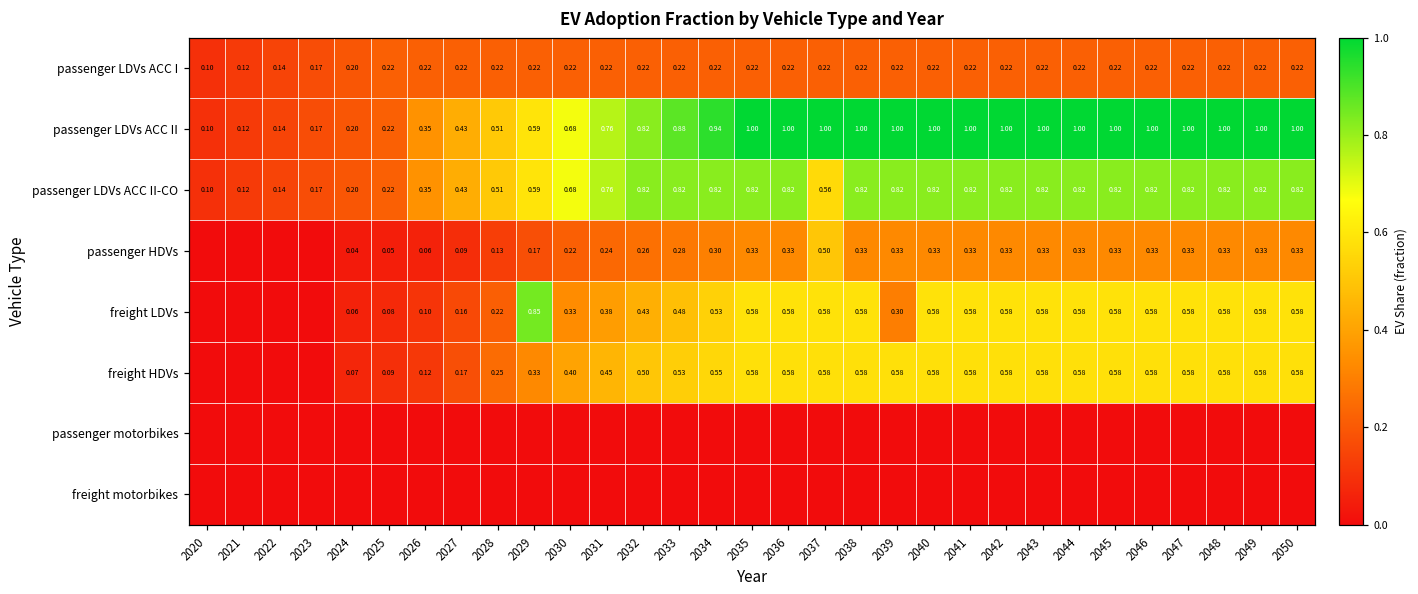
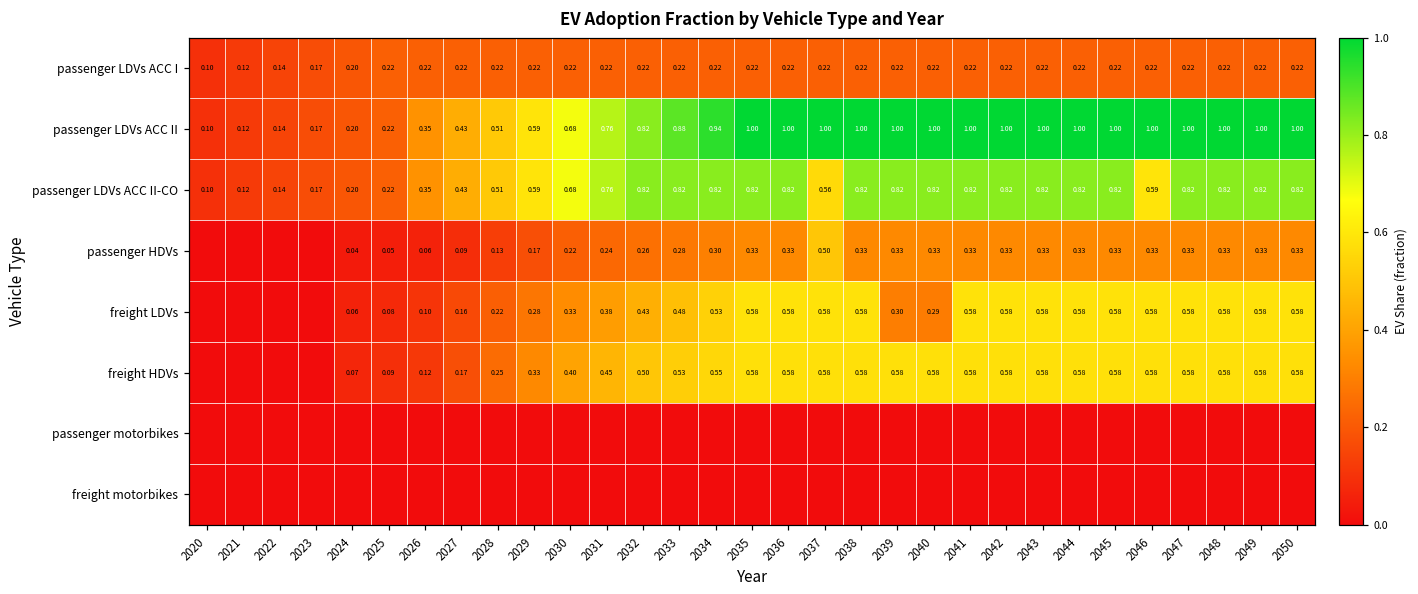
  {
    "passenger LDVs ACC I": {
      "2020": 0.10,
      "2021": 0.12,
      "2022": 0.14,
      "2023": 0.17,
      "2024": 0.20,
      "2025": 0.22,
      "2026": 0.22,
      "2027": 0.22,
      "2028": 0.22,
      "2029": 0.22,
      "2030": 0.22,
      "2031": 0.22,
      "2032": 0.22,
      "2033": 0.22,
      "2034": 0.22,
      "2035": 0.22,
      "2036": 0.22,
      "2037": 0.22,
      "2038": 0.22,
      "2039": 0.22,
      "2040": 0.22,
      "2041": 0.22,
      "2042": 0.22,
      "2043": 0.22,
      "2044": 0.22,
      "2045": 0.22,
      "2046": 0.22,
      "2047": 0.22,
      "2048": 0.22,
      "2049": 0.22,
      "2050": 0.22
    },
    "passenger LDVs ACC II": {
      "2020": 0.10,
      "2021": 0.12,
      "2022": 0.14,
      "2023": 0.17,
      "2024": 0.20,
      "2025": 0.22,
      "2026": 0.35,
      "2027": 0.43,
      "2028": 0.51,
      "2029": 0.59,
      "2030": 0.68,
      "2031": 0.76,
      "2032": 0.82,
      "2033": 0.88,
      "2034": 0.94,
      "2035": 1.00,
      "2036": 1.00,
      "2037": 1.00,
      "2038": 1.00,
      "2039": 1.00,
      "2040": 1.00,
      "2041": 1.00,
      "2042": 1.00,
      "2043": 1.00,
      "2044": 1.00,
      "2045": 1.00,
      "2046": 1.00,
      "2047": 1.00,
      "2048": 1.00,
      "2049": 1.00,
      "2050": 1.00
    },
    "passenger LDVs ACC II-CO": {
      "2020": 0.10,
      "2021": 0.12,
      "2022": 0.14,
      "2023": 0.17,
      "2024": 0.20,
      "2025": 0.22,
      "2026": 0.35,
      "2027": 0.43,
      "2028": 0.51,
      "2029": 0.59,
      "2030": 0.68,
      "2031": 0.76,
      "2032": 0.82,
      "2033": 0.82,
      "2034": 0.82,
      "2035": 0.82,
      "2036": 0.82,
      "2037": 0.56,
      "2038": 0.82,
      "2039": 0.82,
      "2040": 0.82,
      "2041": 0.82,
      "2042": 0.82,
      "2043": 0.82,
      "2044": 0.82,
      "2045": 0.82,
-     "2046": 0.82,
+     "2046": 0.59,
      "2047": 0.82,
      "2048": 0.82,
      "2049": 0.82,
      "2050": 0.82
    },
    "passenger HDVs": {
      "2024": 0.04,
      "2025": 0.05,
      "2026": 0.06,
      "2027": 0.09,
      "2028": 0.13,
      "2029": 0.17,
      "2030": 0.22,
      "2031": 0.24,
      "2032": 0.26,
      "2033": 0.28,
      "2034": 0.30,
      "2035": 0.33,
      "2036": 0.33,
      "2037": 0.50,
      "2038": 0.33,
      "2039": 0.33,
      "2040": 0.33,
      "2041": 0.33,
      "2042": 0.33,
      "2043": 0.33,
      "2044": 0.33,
      "2045": 0.33,
      "2046": 0.33,
      "2047": 0.33,
      "2048": 0.33,
      "2049": 0.33,
      "2050": 0.33
    },
    "freight LDVs": {
      "2024": 0.06,
      "2025": 0.08,
      "2026": 0.10,
      "2027": 0.16,
      "2028": 0.22,
-     "2029": 0.85,
+     "2029": 0.28,
      "2030": 0.33,
      "2031": 0.38,
      "2032": 0.43,
      "2033": 0.48,
      "2034": 0.53,
      "2035": 0.58,
      "2036": 0.58,
      "2037": 0.58,
      "2038": 0.58,
      "2039": 0.30,
-     "2040": 0.58,
+     "2040": 0.29,
      "2041": 0.58,
      "2042": 0.58,
      "2043": 0.58,
      "2044": 0.58,
      "2045": 0.58,
      "2046": 0.58,
      "2047": 0.58,
      "2048": 0.58,
      "2049": 0.58,
      "2050": 0.58
    },
    "freight HDVs": {
      "2024": 0.07,
      "2025": 0.09,
      "2026": 0.12,
      "2027": 0.17,
      "2028": 0.25,
      "2029": 0.33,
      "2030": 0.40,
      "2031": 0.45,
      "2032": 0.50,
      "2033": 0.53,
      "2034": 0.55,
      "2035": 0.58,
      "2036": 0.58,
      "2037": 0.58,
      "2038": 0.58,
      "2039": 0.58,
      "2040": 0.58,
      "2041": 0.58,
      "2042": 0.58,
      "2043": 0.58,
      "2044": 0.58,
      "2045": 0.58,
      "2046": 0.58,
      "2047": 0.58,
      "2048": 0.58,
      "2049": 0.58,
      "2050": 0.58
    }
  }
